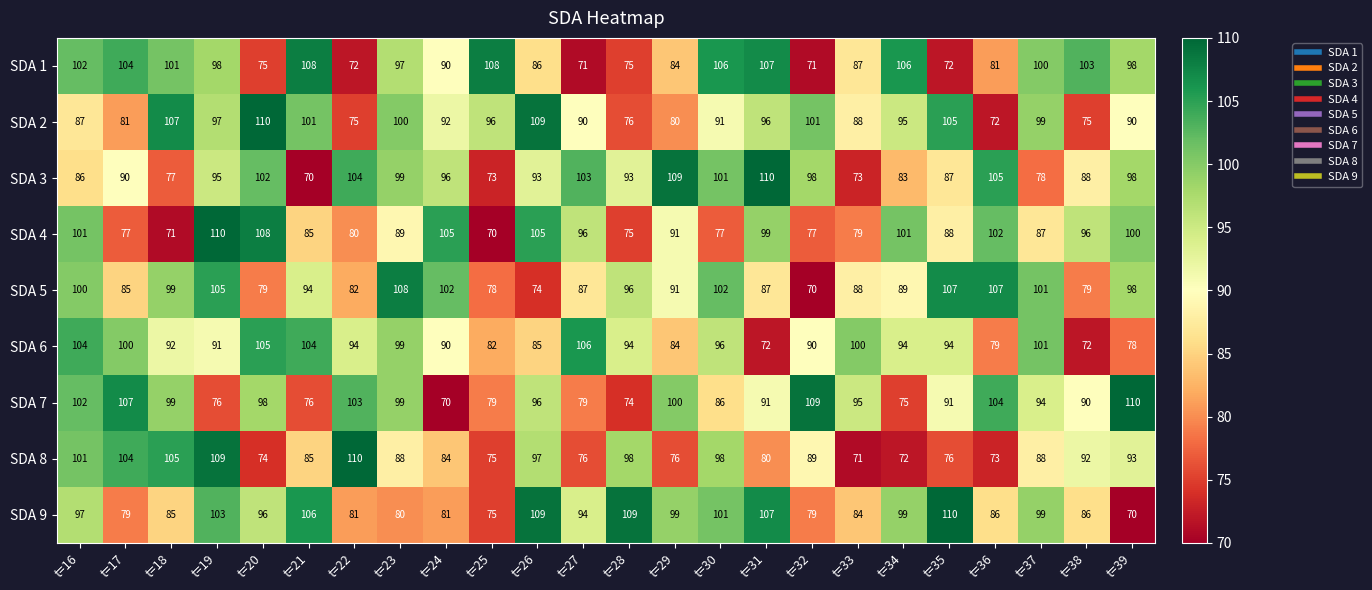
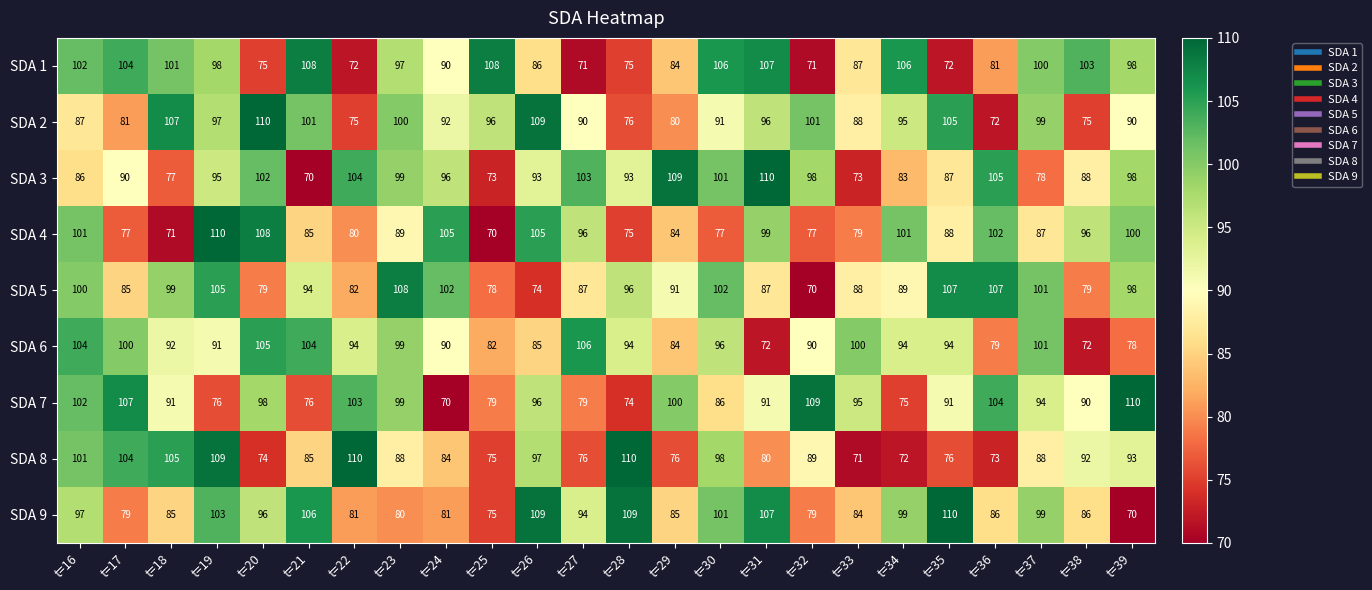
  {
    "SDA 4": {
      "t=16": 101,
      "t=17": 77,
      "t=18": 71,
      "t=19": 110,
      "t=20": 108,
      "t=21": 85,
      "t=22": 80,
      "t=23": 89,
      "t=24": 105,
      "t=25": 70,
      "t=26": 105,
      "t=27": 96,
      "t=28": 75,
-     "t=29": 91,
+     "t=29": 84,
      "t=30": 77,
      "t=31": 99,
      "t=32": 77,
      "t=33": 79,
      "t=34": 101,
      "t=35": 88,
      "t=36": 102,
      "t=37": 87,
      "t=38": 96,
      "t=39": 100
    },
    "SDA 7": {
      "t=16": 102,
      "t=17": 107,
-     "t=18": 99,
+     "t=18": 91,
      "t=19": 76,
      "t=20": 98,
      "t=21": 76,
      "t=22": 103,
      "t=23": 99,
      "t=24": 70,
      "t=25": 79,
      "t=26": 96,
      "t=27": 79,
      "t=28": 74,
      "t=29": 100,
      "t=30": 86,
      "t=31": 91,
      "t=32": 109,
      "t=33": 95,
      "t=34": 75,
      "t=35": 91,
      "t=36": 104,
      "t=37": 94,
      "t=38": 90,
      "t=39": 110
    },
    "SDA 8": {
      "t=16": 101,
      "t=17": 104,
      "t=18": 105,
      "t=19": 109,
      "t=20": 74,
      "t=21": 85,
      "t=22": 110,
      "t=23": 88,
      "t=24": 84,
      "t=25": 75,
      "t=26": 97,
      "t=27": 76,
-     "t=28": 98,
+     "t=28": 110,
      "t=29": 76,
      "t=30": 98,
      "t=31": 80,
      "t=32": 89,
      "t=33": 71,
      "t=34": 72,
      "t=35": 76,
      "t=36": 73,
      "t=37": 88,
      "t=38": 92,
      "t=39": 93
    },
    "SDA 9": {
      "t=16": 97,
      "t=17": 79,
      "t=18": 85,
      "t=19": 103,
      "t=20": 96,
      "t=21": 106,
      "t=22": 81,
      "t=23": 80,
      "t=24": 81,
      "t=25": 75,
      "t=26": 109,
      "t=27": 94,
      "t=28": 109,
-     "t=29": 99,
+     "t=29": 85,
      "t=30": 101,
      "t=31": 107,
      "t=32": 79,
      "t=33": 84,
      "t=34": 99,
      "t=35": 110,
      "t=36": 86,
      "t=37": 99,
      "t=38": 86,
      "t=39": 70
    }
  }
